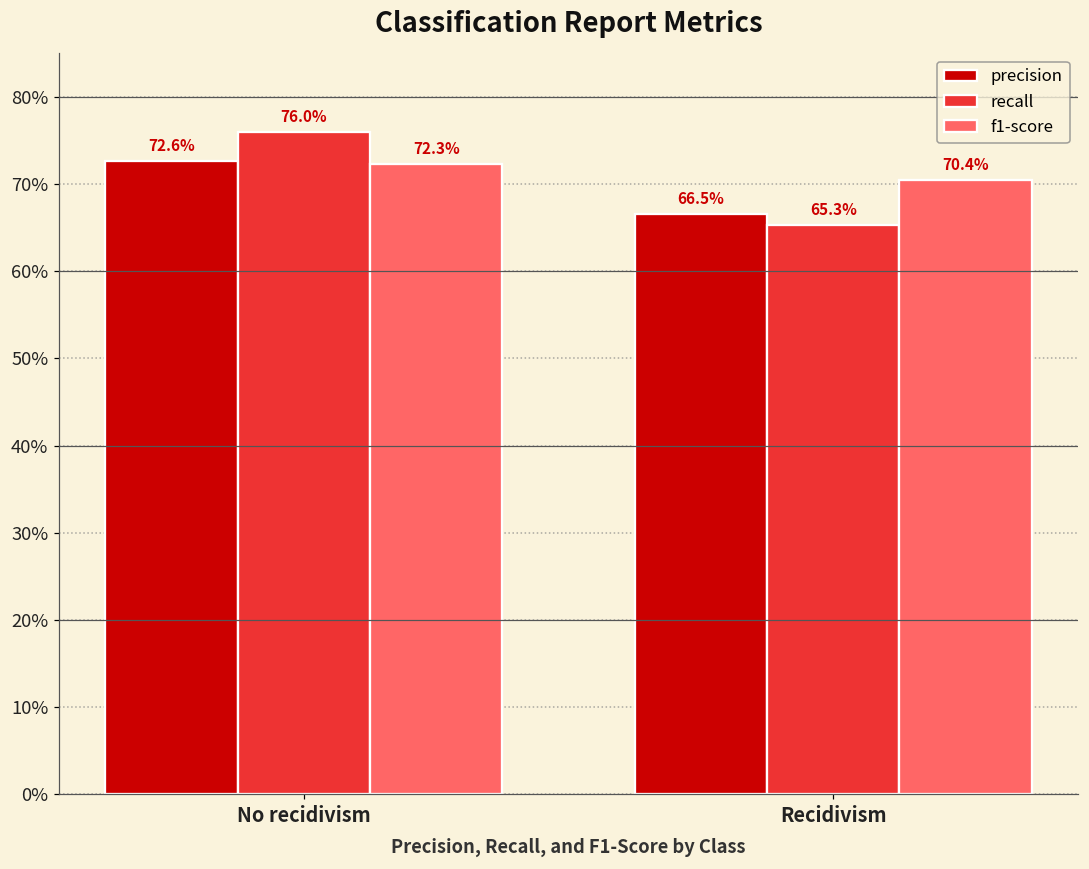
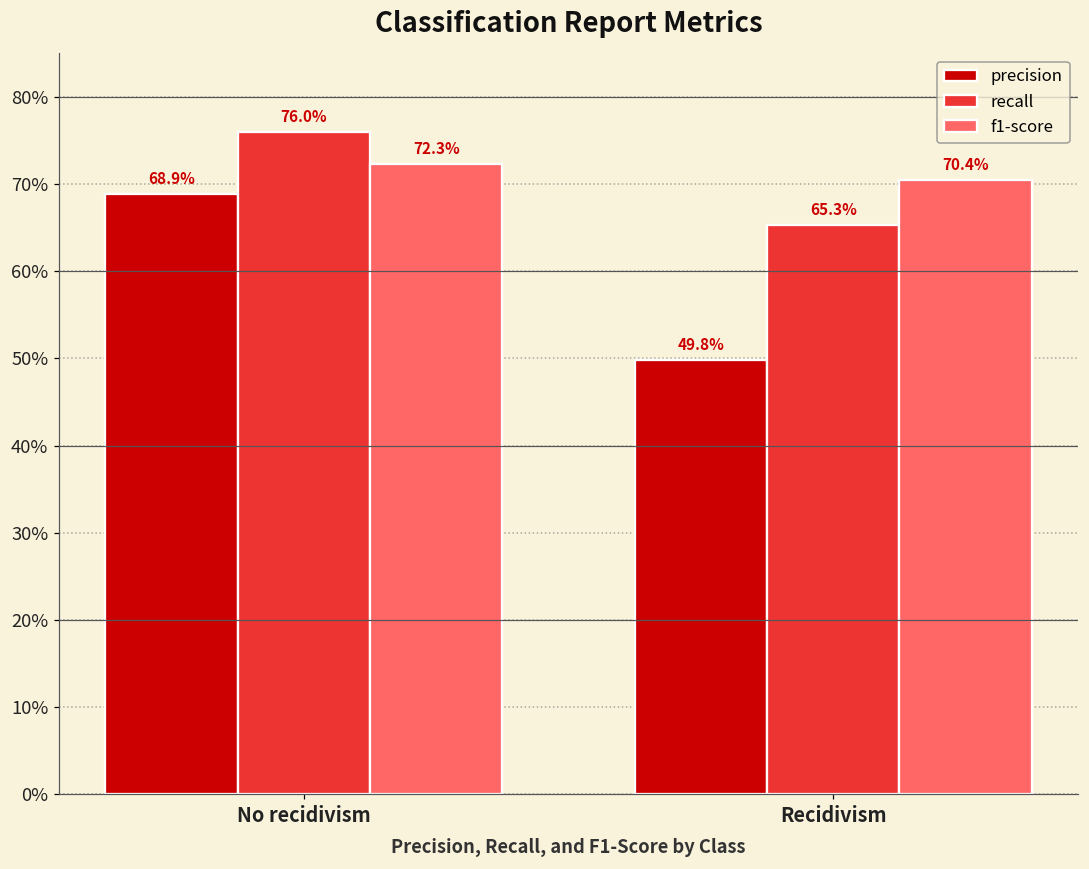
  {
    "precision": {
-     "No recidivism": "72.6%",
-     "Recidivism": "66.5%"
+     "No recidivism": "68.9%",
+     "Recidivism": "49.8%"
    },
    "recall": {
      "No recidivism": "76.0%",
      "Recidivism": "65.3%"
    },
    "f1-score": {
      "No recidivism": "72.3%",
      "Recidivism": "70.4%"
    }
  }
